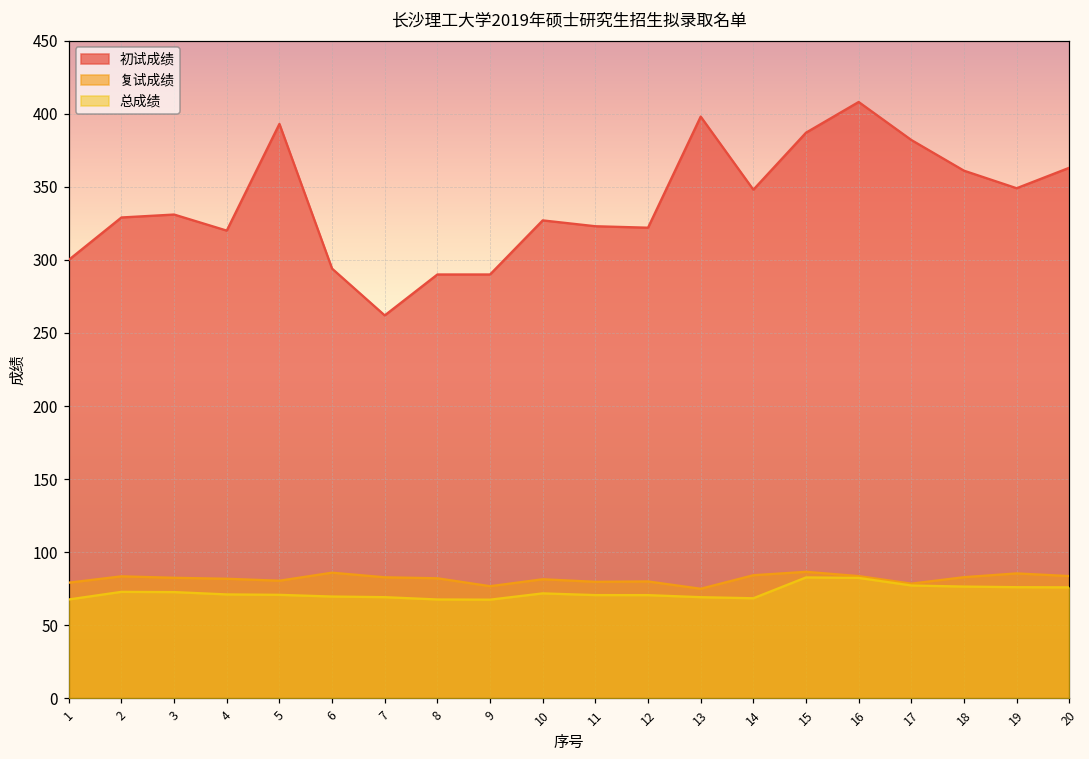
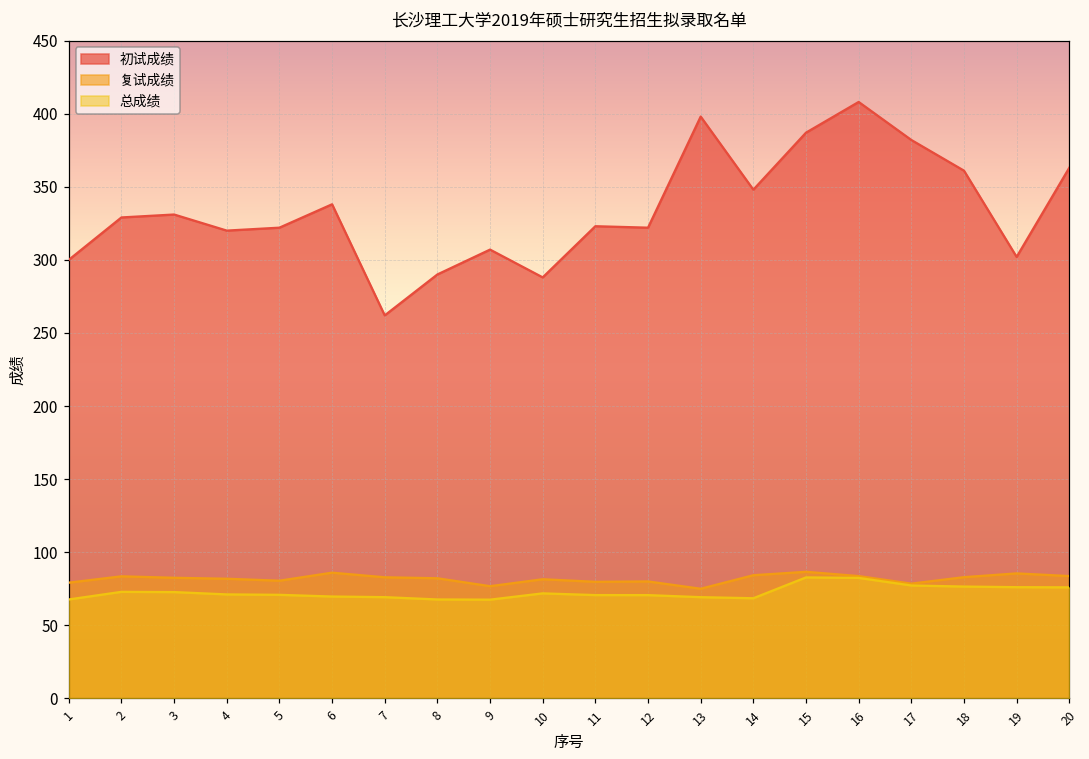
  {
    "初试成绩": {
      "1": 300,
      "2": 329,
      "3": 331,
      "4": 320,
-     "5": 393,
-     "6": 294,
+     "5": 322,
+     "6": 338,
      "7": 262,
      "8": 290,
-     "9": 290,
-     "10": 327,
+     "9": 307,
+     "10": 288,
      "11": 323,
      "12": 322,
      "13": 398,
      "14": 348,
      "15": 387,
      "16": 408,
      "17": 382,
      "18": 361,
-     "19": 349,
+     "19": 302,
      "20": 363
    }
  }
